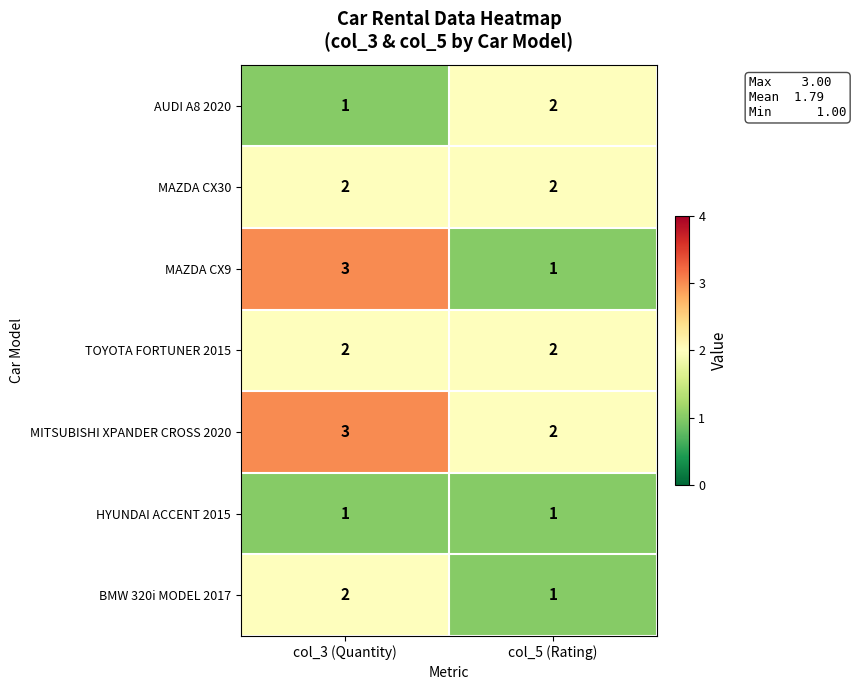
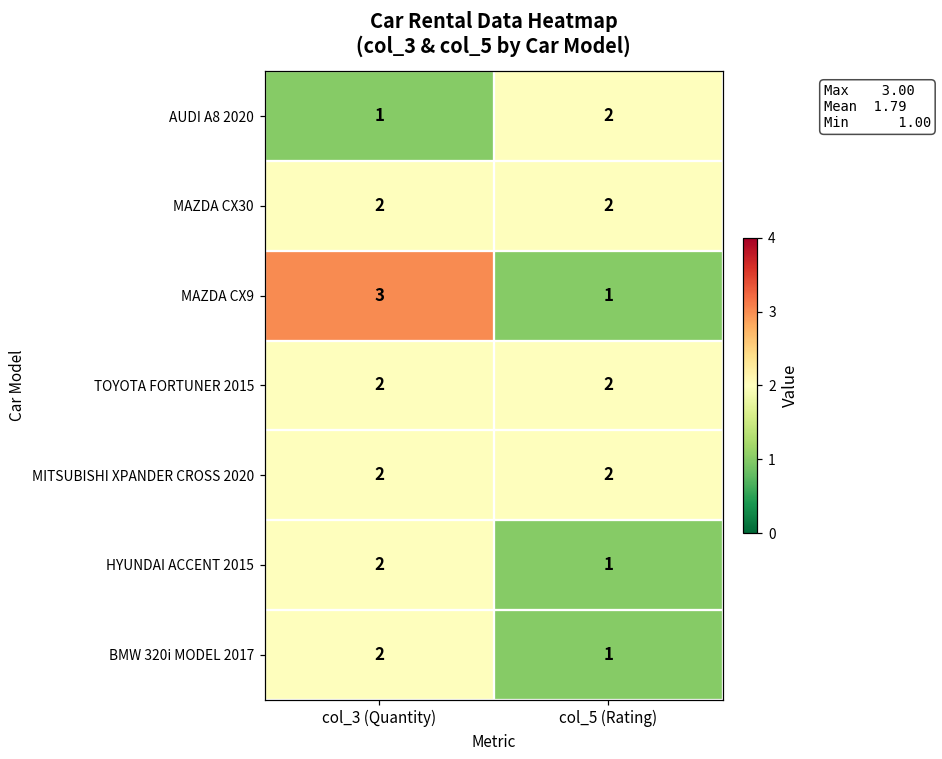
  {
    "AUDI A8 2020": {
      "col_3 (Quantity)": 1,
      "col_5 (Rating)": 2
    },
    "MAZDA CX30": {
      "col_3 (Quantity)": 2,
      "col_5 (Rating)": 2
    },
    "MAZDA CX9": {
      "col_3 (Quantity)": 3,
      "col_5 (Rating)": 1
    },
    "TOYOTA FORTUNER 2015": {
      "col_3 (Quantity)": 2,
      "col_5 (Rating)": 2
    },
    "MITSUBISHI XPANDER CROSS 2020": {
-     "col_3 (Quantity)": 3,
+     "col_3 (Quantity)": 2,
      "col_5 (Rating)": 2
    },
    "HYUNDAI ACCENT 2015": {
-     "col_3 (Quantity)": 1,
+     "col_3 (Quantity)": 2,
      "col_5 (Rating)": 1
    },
    "BMW 320i MODEL 2017": {
      "col_3 (Quantity)": 2,
      "col_5 (Rating)": 1
    }
  }
